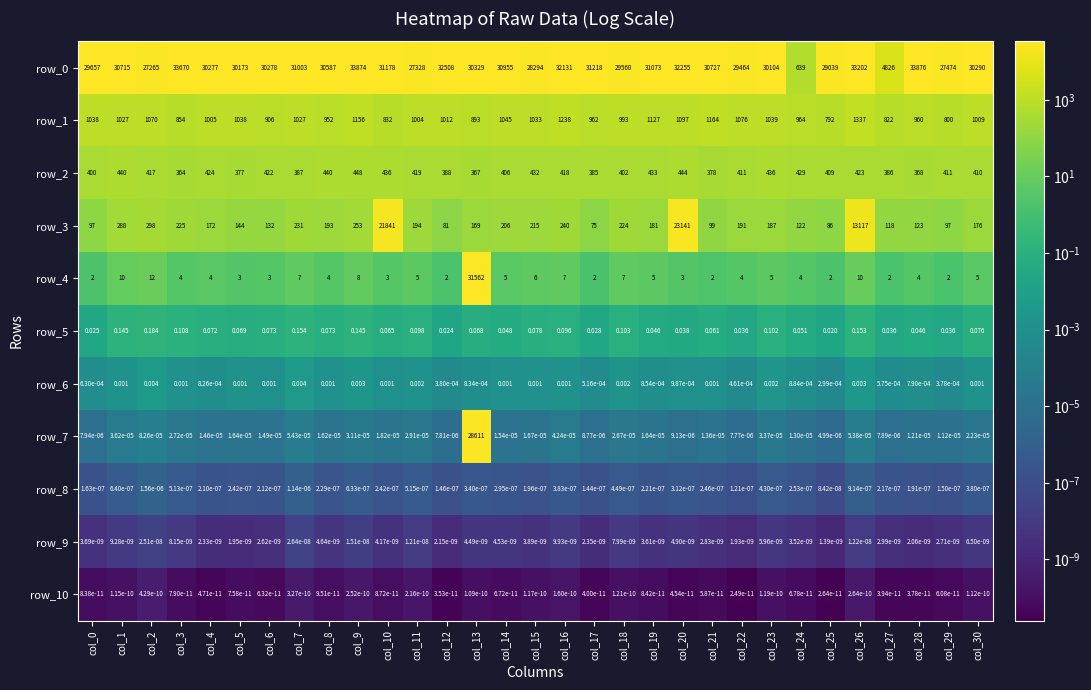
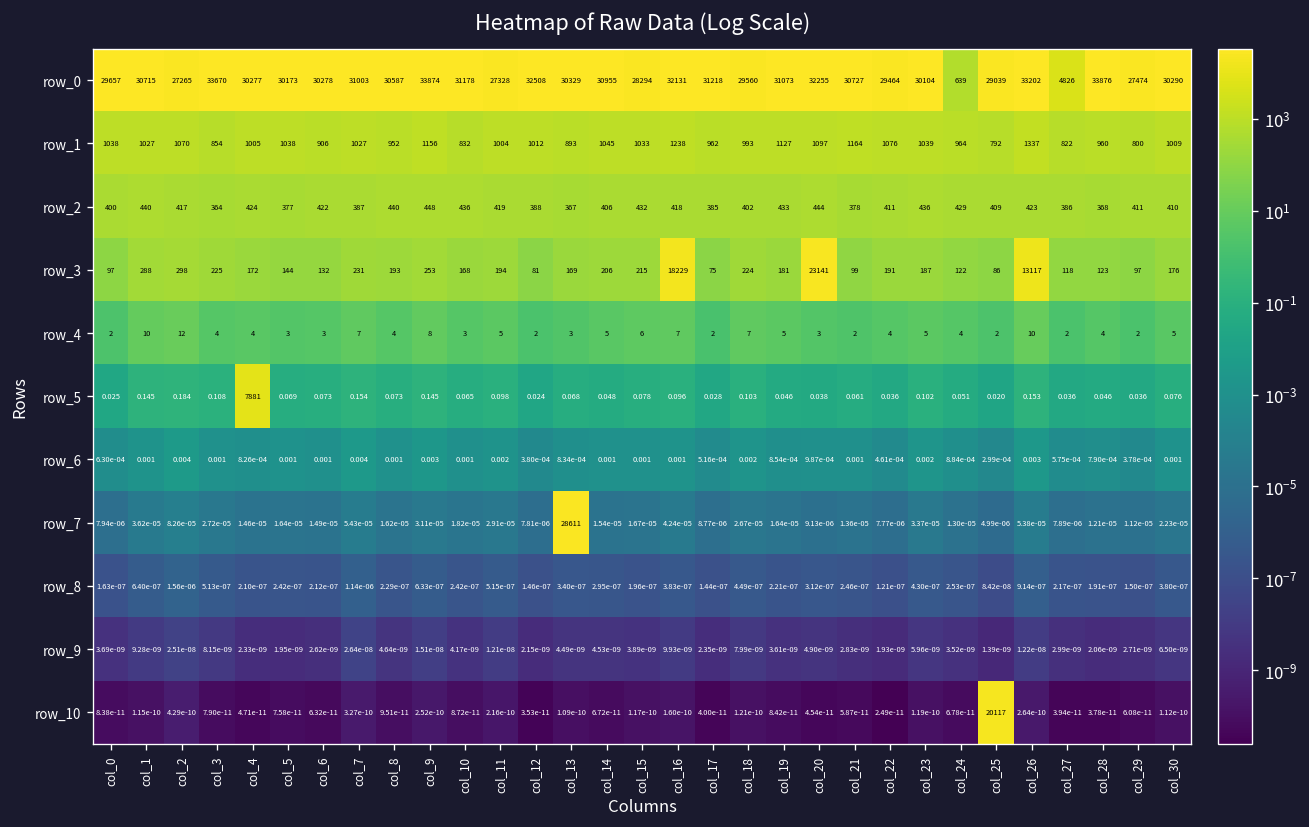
  {
    "row_3": {
      "col_0": "97",
      "col_1": "288",
      "col_2": "298",
      "col_3": "225",
      "col_4": "172",
      "col_5": "144",
      "col_6": "132",
      "col_7": "231",
      "col_8": "193",
      "col_9": "253",
-     "col_10": "21841",
+     "col_10": "168",
      "col_11": "194",
      "col_12": "81",
      "col_13": "169",
      "col_14": "206",
      "col_15": "215",
-     "col_16": "240",
+     "col_16": "18229",
      "col_17": "75",
      "col_18": "224",
      "col_19": "181",
      "col_20": "23141",
      "col_21": "99",
      "col_22": "191",
      "col_23": "187",
      "col_24": "122",
      "col_25": "86",
      "col_26": "13117",
      "col_27": "118",
      "col_28": "123",
      "col_29": "97",
      "col_30": "176"
    },
    "row_4": {
      "col_0": "2",
      "col_1": "10",
      "col_2": "12",
      "col_3": "4",
      "col_4": "4",
      "col_5": "3",
      "col_6": "3",
      "col_7": "7",
      "col_8": "4",
      "col_9": "8",
      "col_10": "3",
      "col_11": "5",
      "col_12": "2",
-     "col_13": "31562",
+     "col_13": "3",
      "col_14": "5",
      "col_15": "6",
      "col_16": "7",
      "col_17": "2",
      "col_18": "7",
      "col_19": "5",
      "col_20": "3",
      "col_21": "2",
      "col_22": "4",
      "col_23": "5",
      "col_24": "4",
      "col_25": "2",
      "col_26": "10",
      "col_27": "2",
      "col_28": "4",
      "col_29": "2",
      "col_30": "5"
    },
    "row_5": {
      "col_0": "0.025",
      "col_1": "0.145",
      "col_2": "0.184",
      "col_3": "0.108",
-     "col_4": "0.072",
+     "col_4": "7881",
      "col_5": "0.069",
      "col_6": "0.073",
      "col_7": "0.154",
      "col_8": "0.073",
      "col_9": "0.145",
      "col_10": "0.065",
      "col_11": "0.098",
      "col_12": "0.024",
      "col_13": "0.068",
      "col_14": "0.048",
      "col_15": "0.078",
      "col_16": "0.096",
      "col_17": "0.028",
      "col_18": "0.103",
      "col_19": "0.046",
      "col_20": "0.038",
      "col_21": "0.061",
      "col_22": "0.036",
      "col_23": "0.102",
      "col_24": "0.051",
      "col_25": "0.020",
      "col_26": "0.153",
      "col_27": "0.036",
      "col_28": "0.046",
      "col_29": "0.036",
      "col_30": "0.076"
    },
    "row_10": {
      "col_0": "8.38e-11",
      "col_1": "1.15e-10",
      "col_2": "4.29e-10",
      "col_3": "7.90e-11",
      "col_4": "4.71e-11",
      "col_5": "7.58e-11",
      "col_6": "6.32e-11",
      "col_7": "3.27e-10",
      "col_8": "9.51e-11",
      "col_9": "2.52e-10",
      "col_10": "8.72e-11",
      "col_11": "2.16e-10",
      "col_12": "3.53e-11",
      "col_13": "1.09e-10",
      "col_14": "6.72e-11",
      "col_15": "1.17e-10",
      "col_16": "1.60e-10",
      "col_17": "4.00e-11",
      "col_18": "1.21e-10",
      "col_19": "8.42e-11",
      "col_20": "4.54e-11",
      "col_21": "5.87e-11",
      "col_22": "2.49e-11",
      "col_23": "1.19e-10",
      "col_24": "6.78e-11",
-     "col_25": "2.64e-11",
+     "col_25": "20117",
      "col_26": "2.64e-10",
      "col_27": "3.94e-11",
      "col_28": "3.78e-11",
      "col_29": "6.08e-11",
      "col_30": "1.12e-10"
    }
  }
